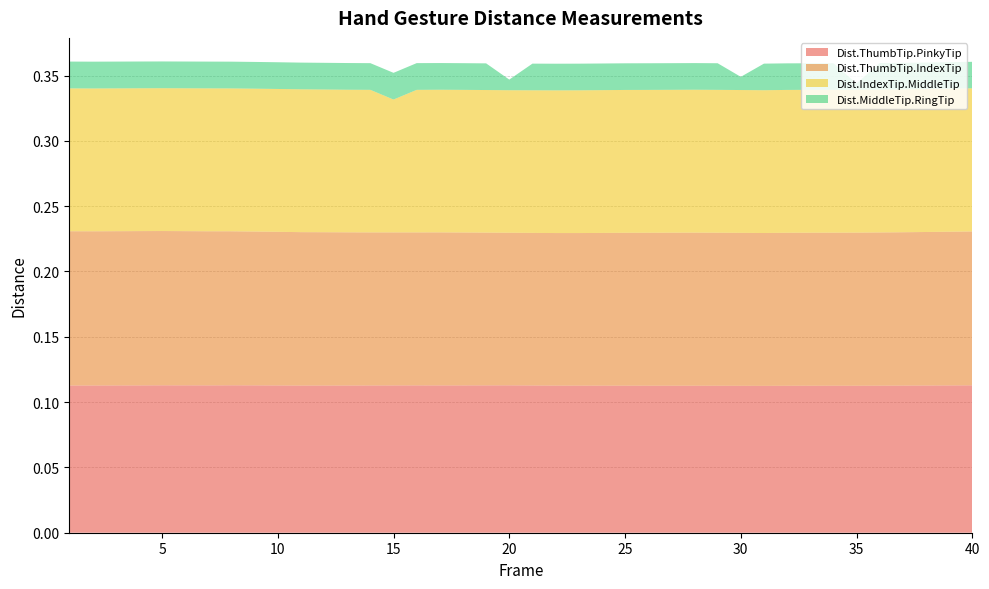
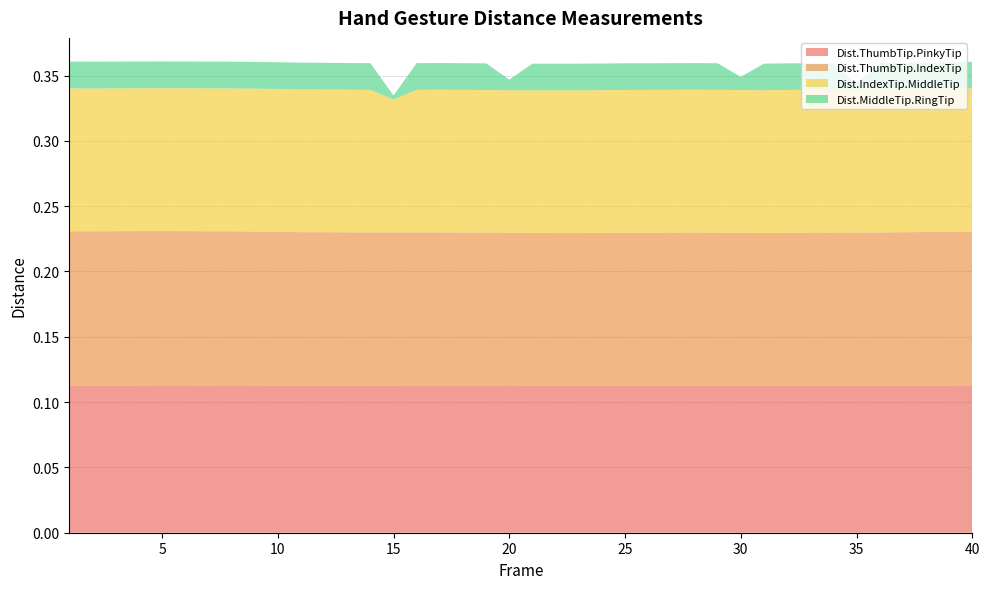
  {
    "Dist.IndexTip.MiddleTip": {
      "5": 0.109,
      "10": 0.109,
      "15": 0.102,
      "20": 0.109,
      "25": 0.109,
      "30": 0.109,
      "40": 0.110
    },
    "Dist.MiddleTip.RingTip": {
      "5": 0.020,
      "10": 0.020,
-     "15": 0.020,
+     "15": 0.003,
      "20": 0.008,
      "25": 0.020,
      "30": 0.010,
      "40": 0.020
    }
  }
